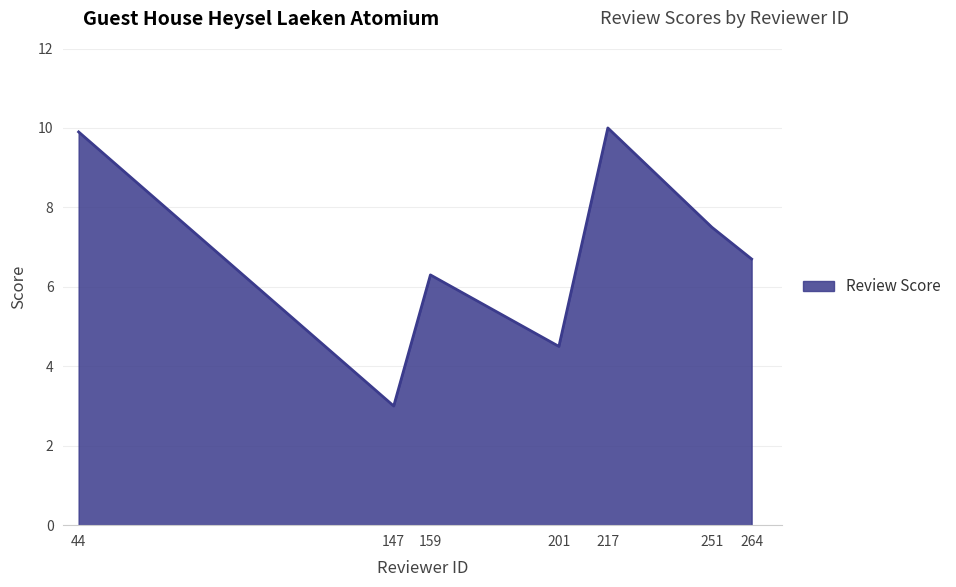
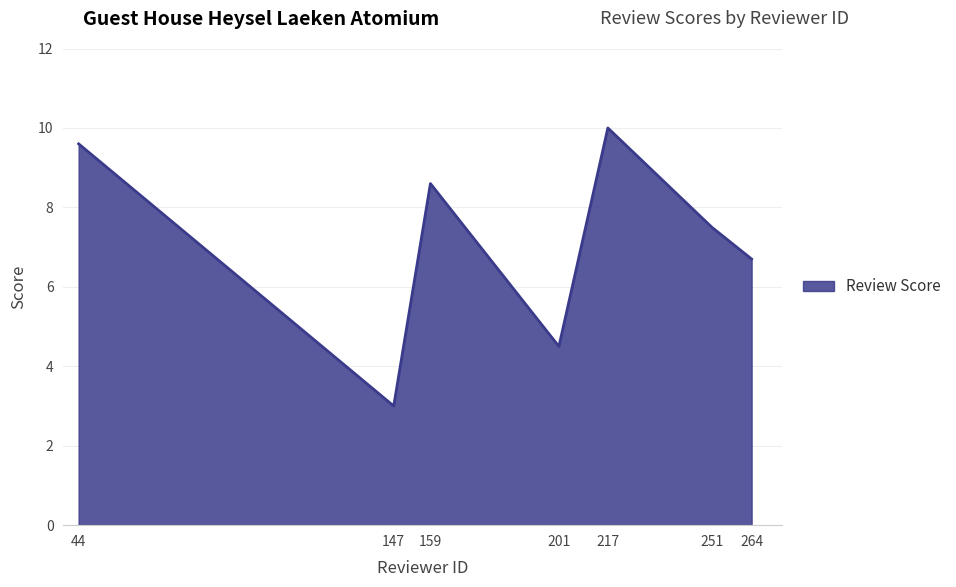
  {
-   "44": 9.9,
+   "44": 9.6,
    "147": 3.0,
-   "159": 6.3,
+   "159": 8.6,
    "201": 4.5,
    "217": 10.0,
    "251": 7.5,
    "264": 6.7
  }
